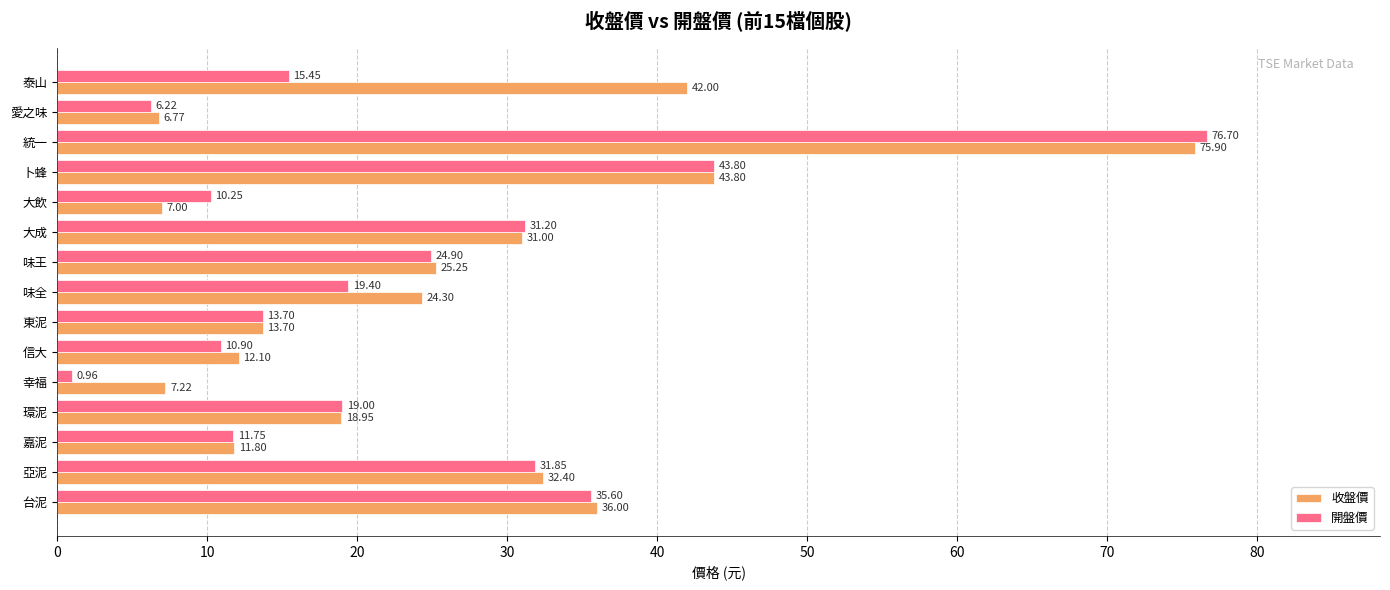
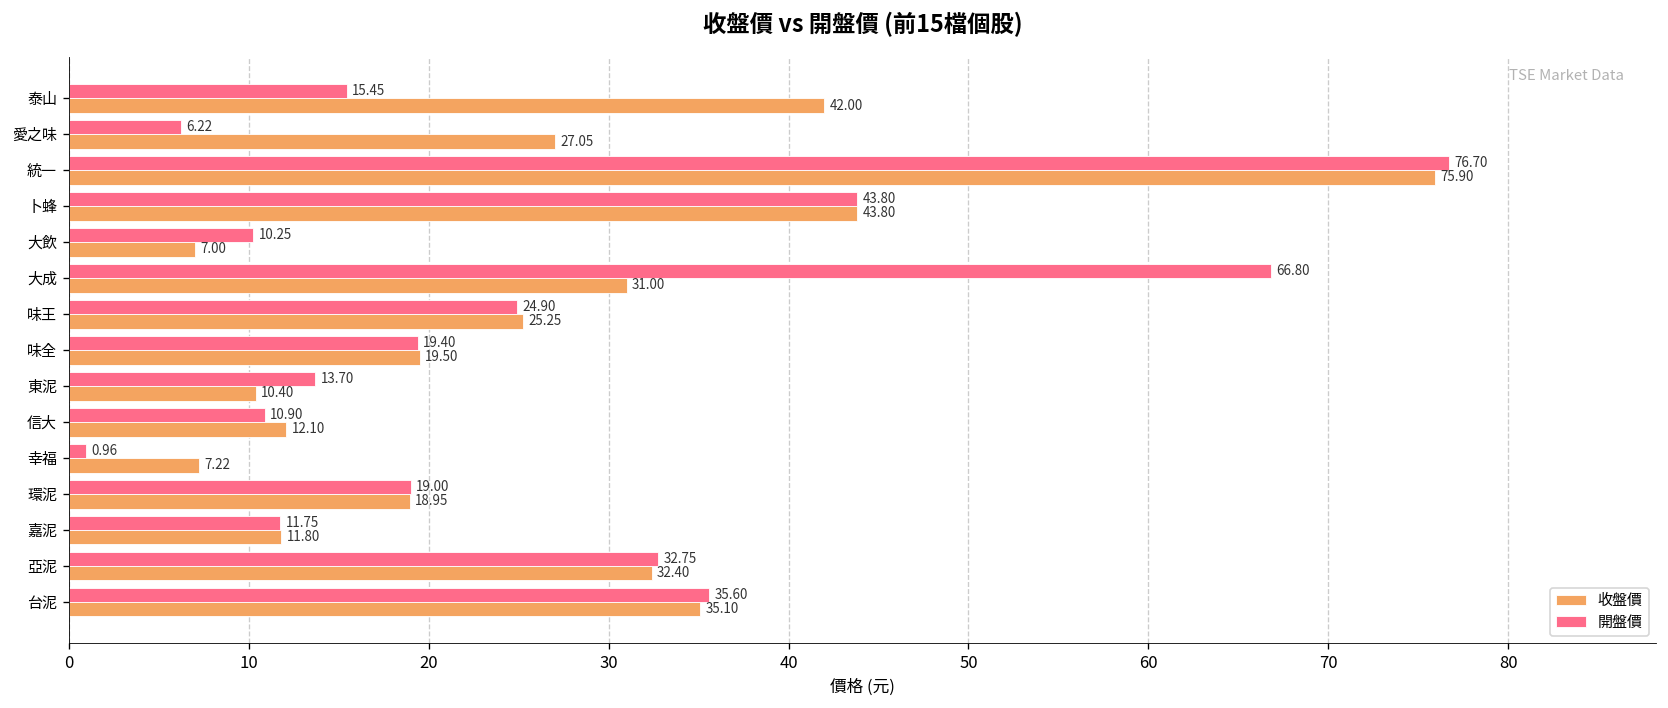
  {
    "收盤價": {
      "泰山": 42.00,
-     "愛之味": 6.77,
+     "愛之味": 27.05,
      "統一": 75.90,
      "卜蜂": 43.80,
      "大飲": 7.00,
      "大成": 31.00,
      "味王": 25.25,
-     "味全": 24.30,
-     "東泥": 13.70,
+     "味全": 19.50,
+     "東泥": 10.40,
      "信大": 12.10,
      "幸福": 7.22,
      "環泥": 18.95,
      "嘉泥": 11.80,
      "亞泥": 32.40,
-     "台泥": 36.00
+     "台泥": 35.10
    },
    "開盤價": {
      "泰山": 15.45,
      "愛之味": 6.22,
      "統一": 76.70,
      "卜蜂": 43.80,
      "大飲": 10.25,
-     "大成": 31.20,
+     "大成": 66.80,
      "味王": 24.90,
      "味全": 19.40,
      "東泥": 13.70,
      "信大": 10.90,
      "幸福": 0.96,
      "環泥": 19.00,
      "嘉泥": 11.75,
-     "亞泥": 31.85,
+     "亞泥": 32.75,
      "台泥": 35.60
    }
  }
